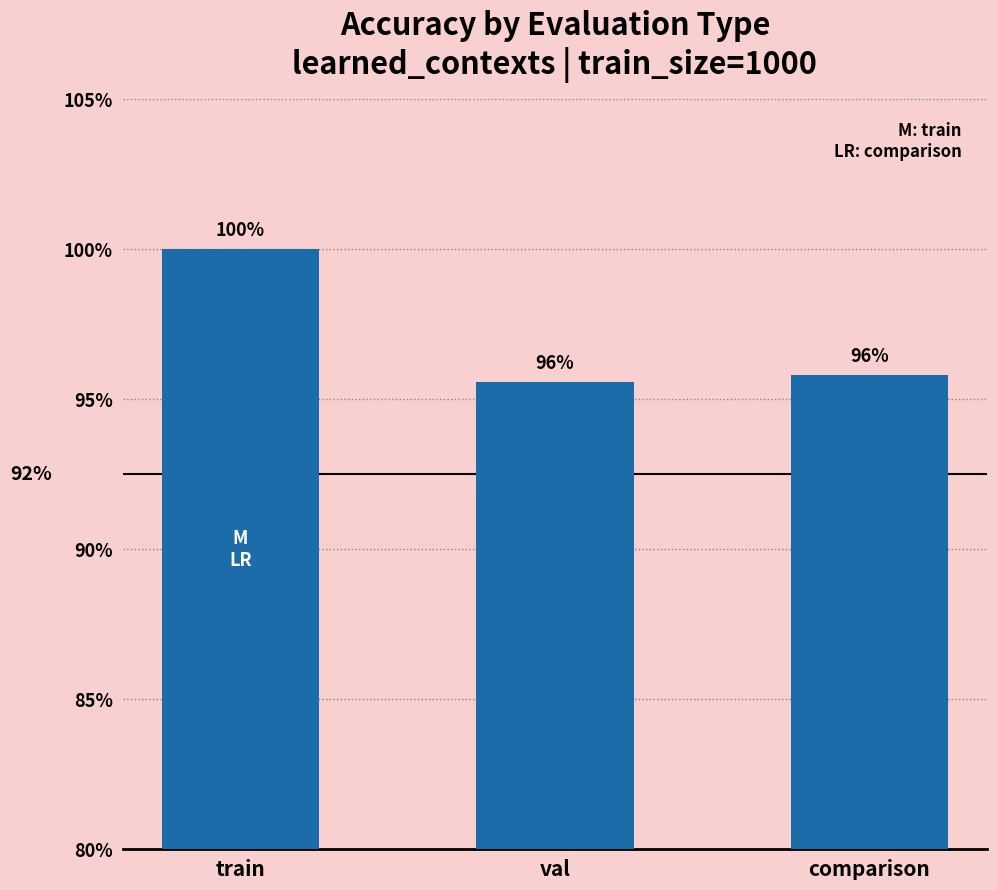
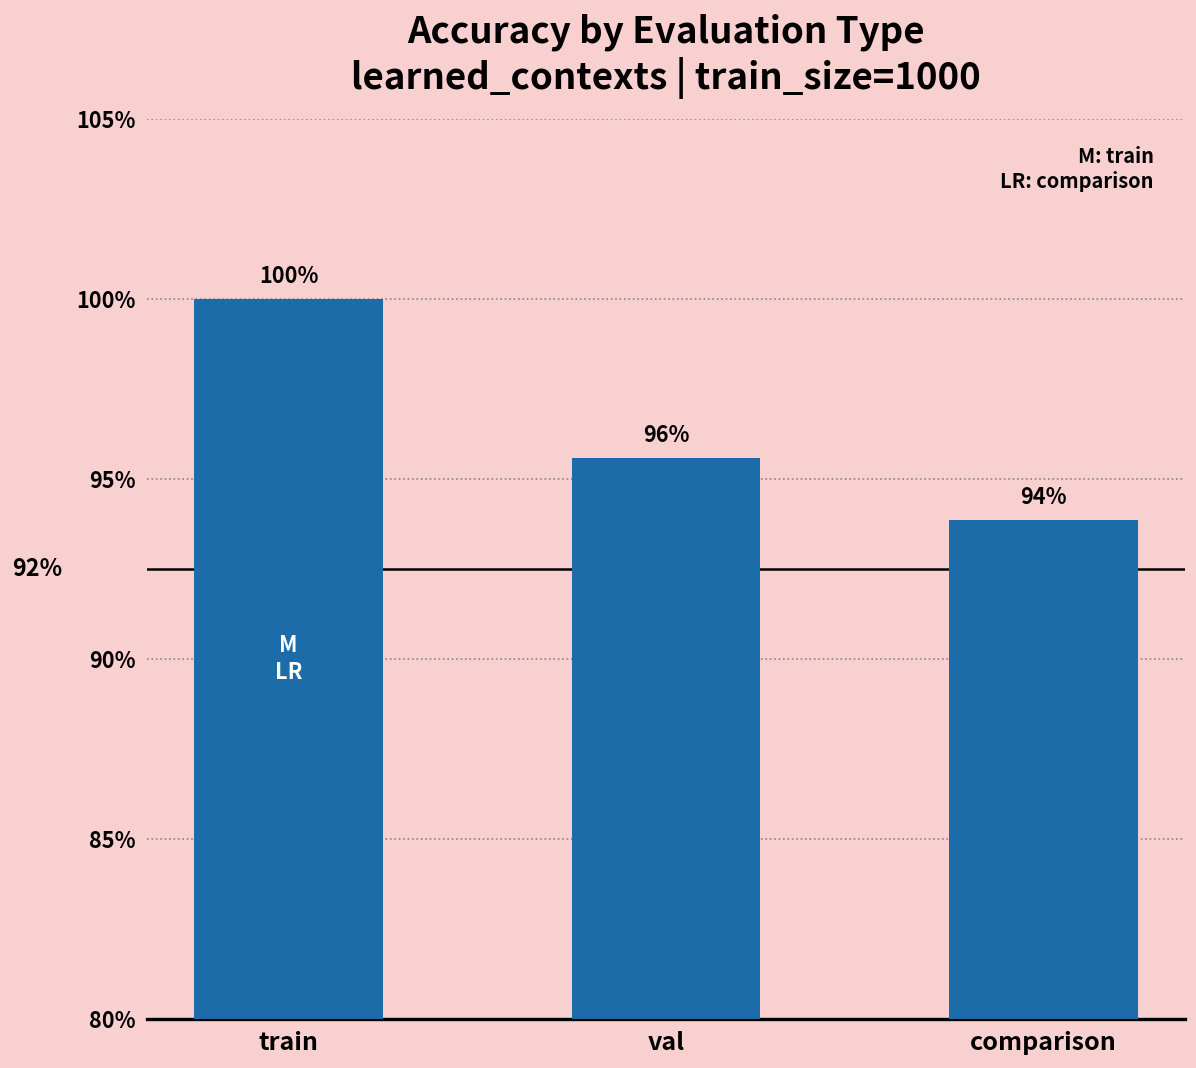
  {
    "train": "100%",
    "val": "96%",
-   "comparison": "96%"
+   "comparison": "94%"
  }
